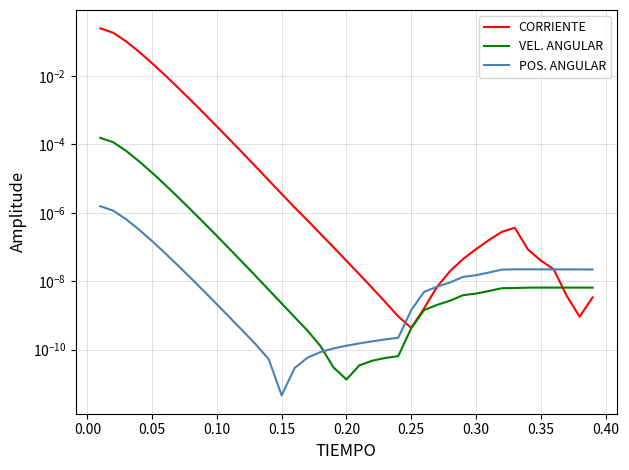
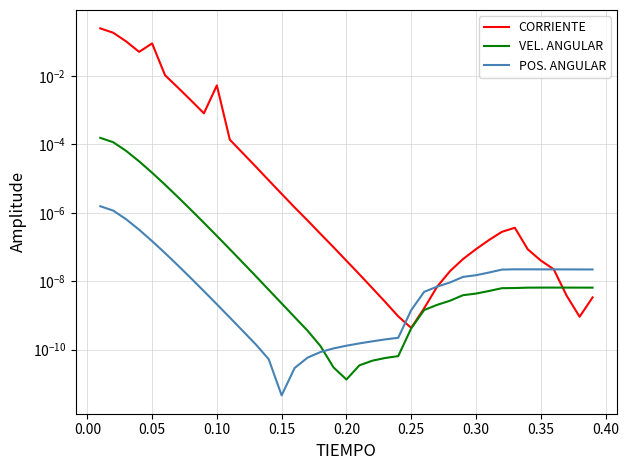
  {
    "CORRIENTE": {
-     "0.05": 0.02,
-     "0.10": 0.0003,
+     "0.05": 0.09,
+     "0.10": 0.005,
      "0.15": 0.000004,
      "0.20": 0.00000004,
      "0.30": 0.00000009,
      "0.35": 0.00000004
    },
    "VEL. ANGULAR": {
      "0.05": 0.00001,
      "0.10": 0.0000002,
      "0.15": 0.000000002,
      "0.20": 0.000000000013,
      "0.30": 0.000000004,
      "0.35": 0.000000006
    },
    "POS. ANGULAR": {
      "0.05": 0.0000001,
      "0.10": 0.000000002,
      "0.15": 0.000000000005,
      "0.20": 0.00000000013,
      "0.25": 0.0000000014,
      "0.30": 0.00000001,
      "0.35": 0.00000002
    }
  }
